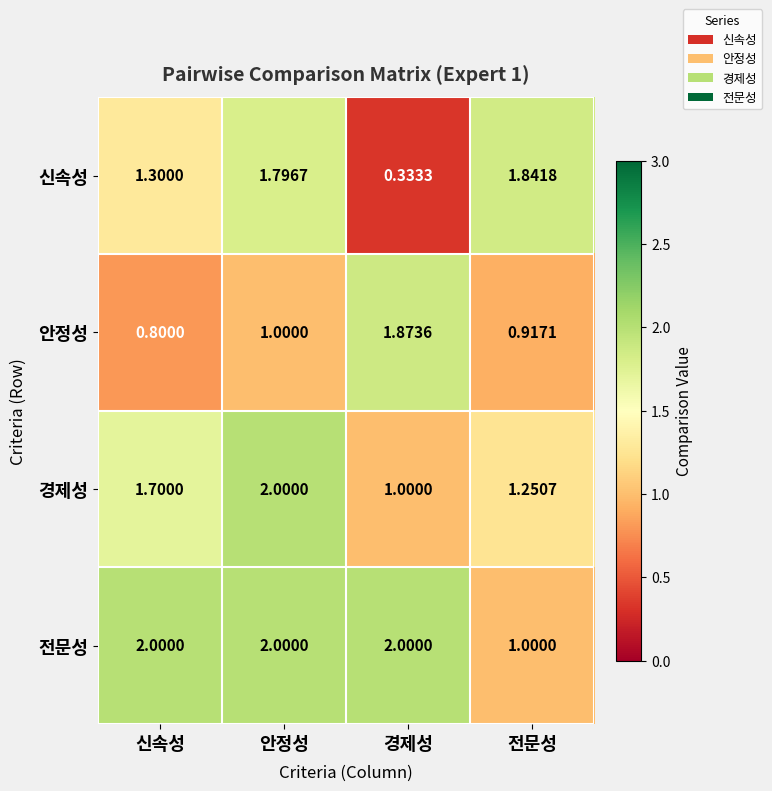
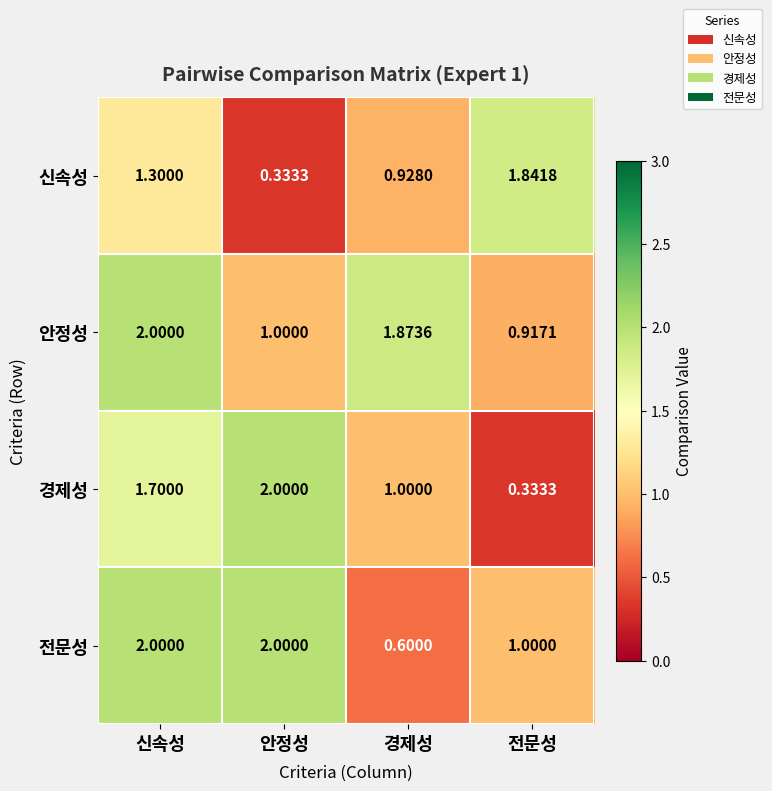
  {
    "신속성": {
      "신속성": 1.3000,
-     "안정성": 1.7967,
-     "경제성": 0.3333,
+     "안정성": 0.3333,
+     "경제성": 0.9280,
      "전문성": 1.8418
    },
    "안정성": {
-     "신속성": 0.8000,
+     "신속성": 2.0000,
      "안정성": 1.0000,
      "경제성": 1.8736,
      "전문성": 0.9171
    },
    "경제성": {
      "신속성": 1.7000,
      "안정성": 2.0000,
      "경제성": 1.0000,
-     "전문성": 1.2507
+     "전문성": 0.3333
    },
    "전문성": {
      "신속성": 2.0000,
      "안정성": 2.0000,
-     "경제성": 2.0000,
+     "경제성": 0.6000,
      "전문성": 1.0000
    }
  }
